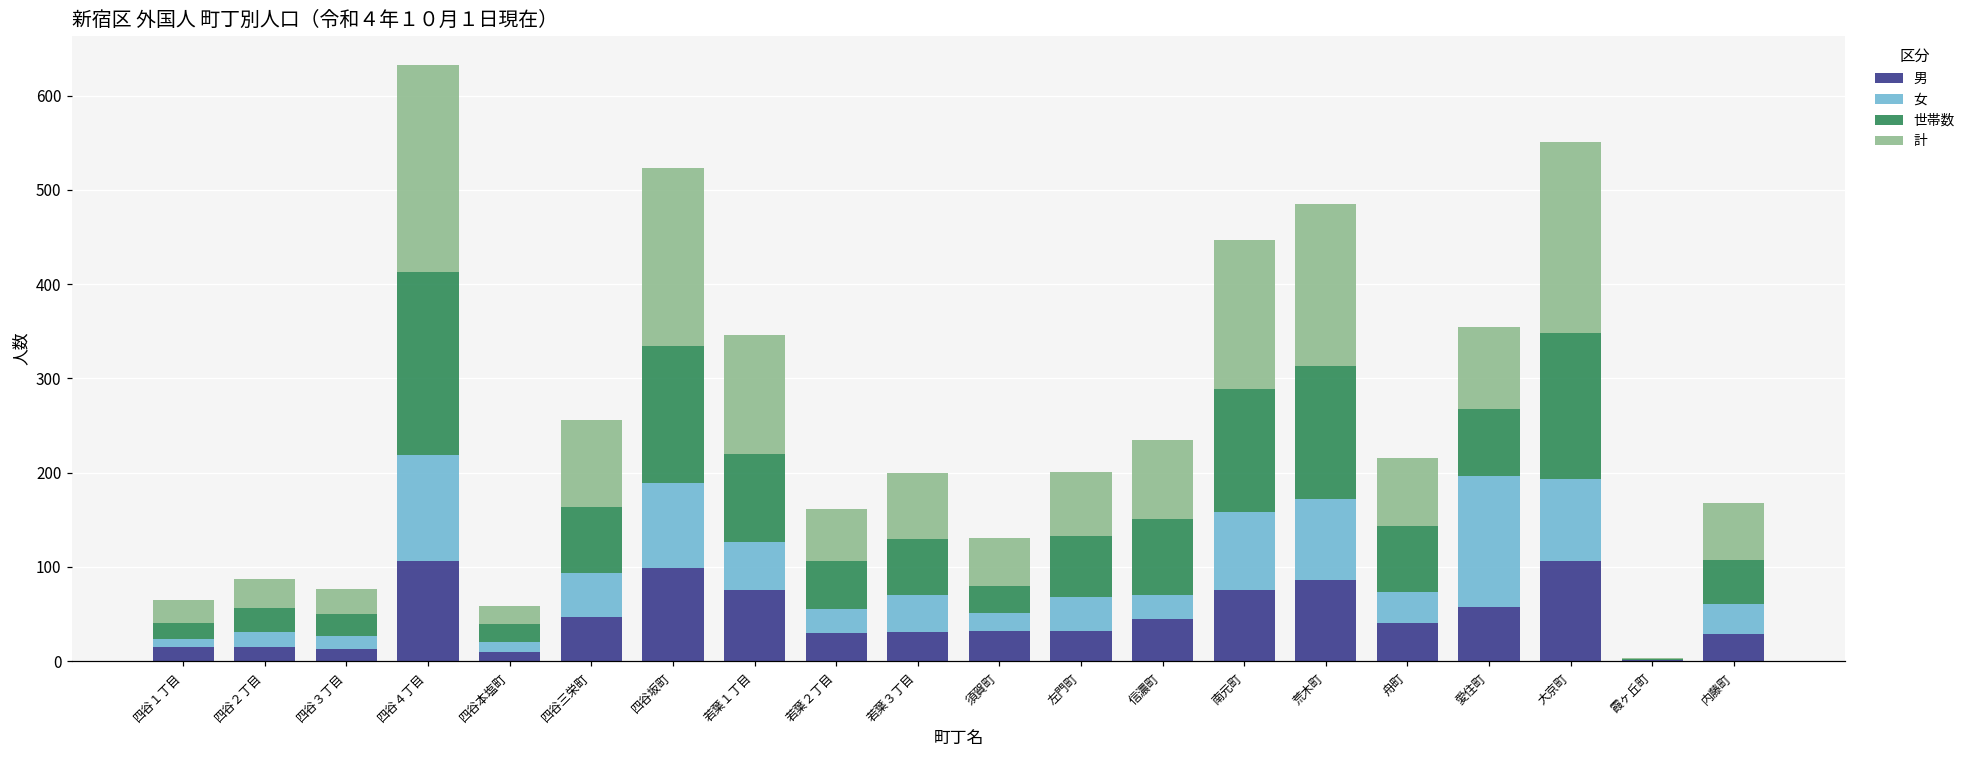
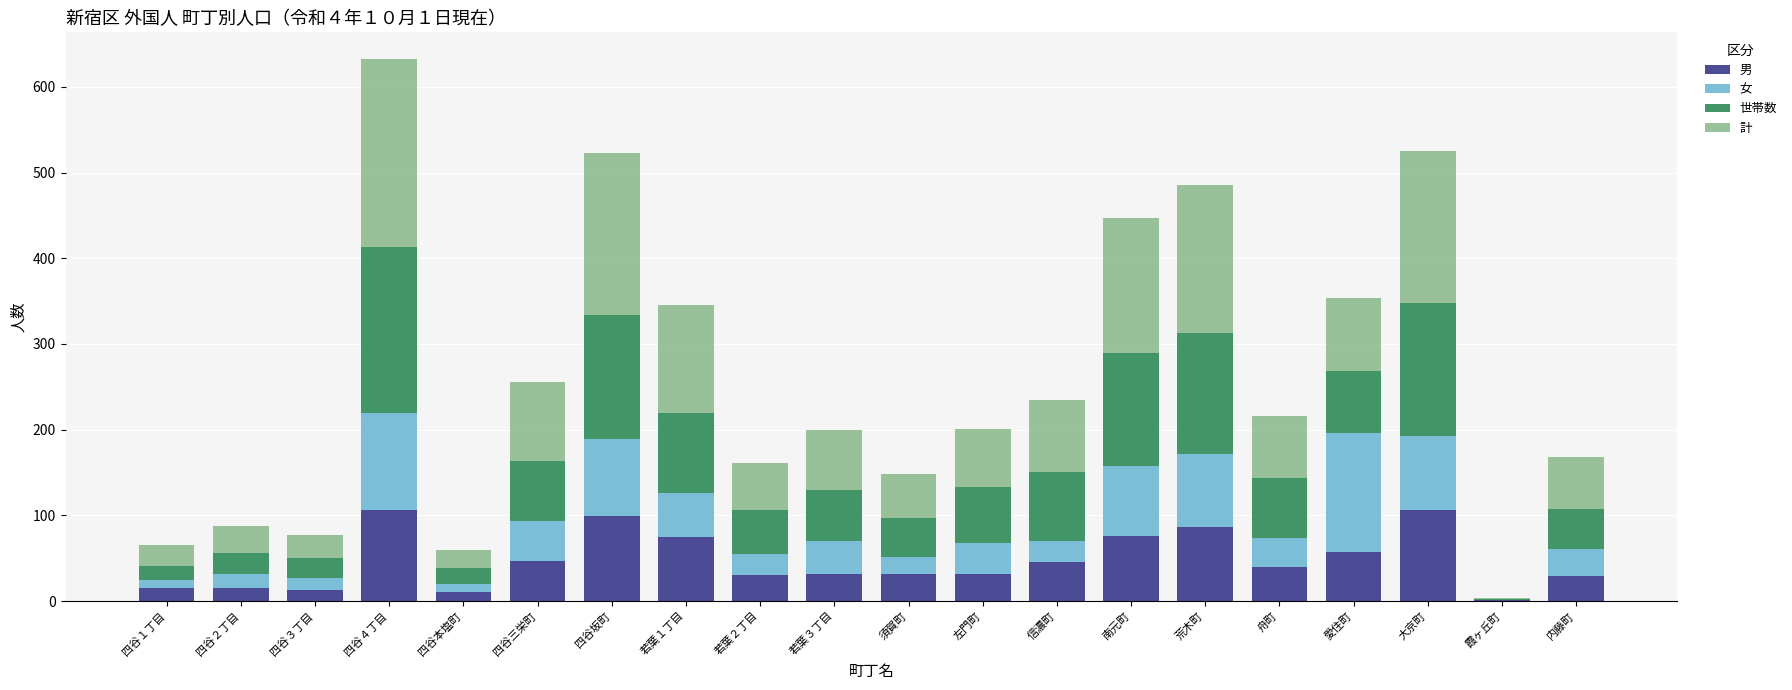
  {
    "男": {
      "四谷１丁目": 20,
      "四谷２丁目": 20,
      "四谷３丁目": 10,
      "四谷４丁目": 110,
      "四谷本塩町": 10,
      "四谷三栄町": 50,
      "四谷坂町": 100,
      "若葉１丁目": 80,
      "若葉２丁目": 30,
      "若葉３丁目": 30,
      "須賀町": 30,
      "左門町": 30,
      "信濃町": 50,
      "南元町": 80,
      "荒木町": 90,
      "舟町": 40,
      "愛住町": 60,
      "大京町": 110,
      "内藤町": 30
    },
    "女": {
      "四谷１丁目": 10,
      "四谷２丁目": 20,
      "四谷３丁目": 10,
      "四谷４丁目": 110,
      "四谷本塩町": 10,
      "四谷三栄町": 50,
      "四谷坂町": 90,
      "若葉１丁目": 50,
      "若葉２丁目": 30,
      "若葉３丁目": 40,
      "須賀町": 20,
      "左門町": 40,
      "信濃町": 30,
      "南元町": 80,
      "荒木町": 90,
      "舟町": 30,
      "愛住町": 140,
      "大京町": 90,
      "霞ヶ丘町": 0,
      "内藤町": 30
    },
    "世帯数": {
      "四谷１丁目": 20,
      "四谷２丁目": 30,
      "四谷３丁目": 20,
      "四谷４丁目": 190,
      "四谷本塩町": 20,
      "四谷三栄町": 70,
      "四谷坂町": 150,
      "若葉１丁目": 90,
      "若葉２丁目": 50,
      "若葉３丁目": 60,
-     "須賀町": 30,
+     "須賀町": 50,
      "左門町": 70,
      "信濃町": 80,
      "南元町": 130,
      "荒木町": 140,
      "舟町": 70,
      "愛住町": 70,
      "大京町": 160,
      "内藤町": 50
    },
    "計": {
      "四谷１丁目": 20,
      "四谷２丁目": 30,
      "四谷３丁目": 30,
      "四谷４丁目": 220,
      "四谷本塩町": 20,
      "四谷三栄町": 90,
      "四谷坂町": 190,
      "若葉１丁目": 130,
      "若葉２丁目": 60,
      "若葉３丁目": 70,
      "須賀町": 50,
      "左門町": 70,
      "信濃町": 80,
      "南元町": 160,
      "荒木町": 170,
      "舟町": 70,
      "愛住町": 90,
-     "大京町": 200,
+     "大京町": 180,
      "内藤町": 60
    }
  }
